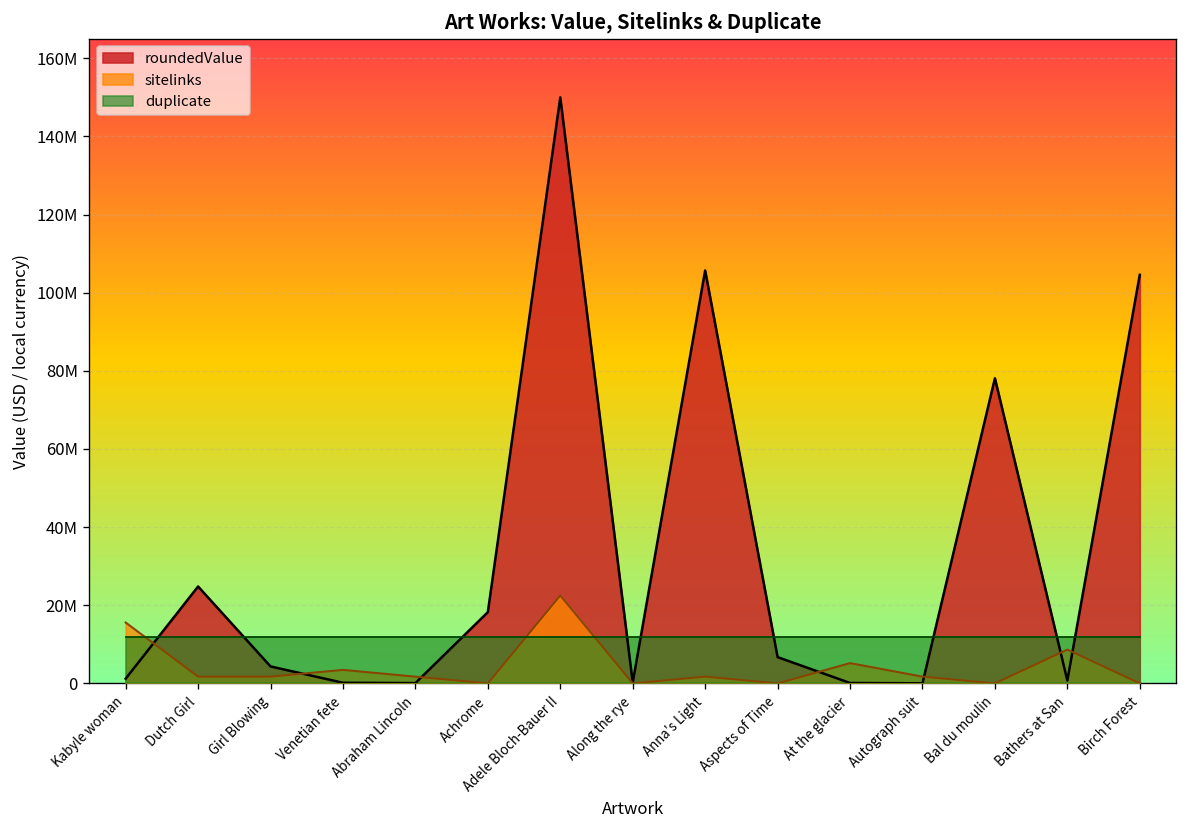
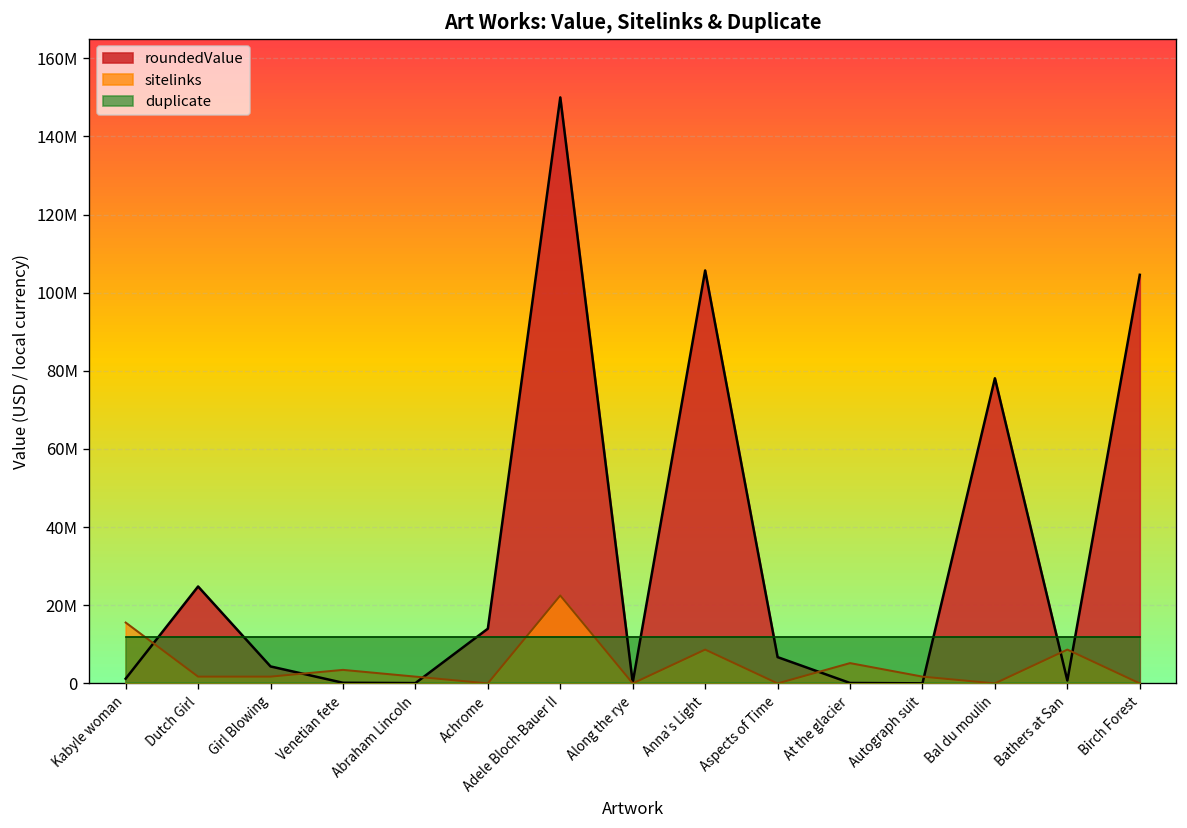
  {
    "roundedValue": {
      "Kabyle woman": 1000000,
      "Dutch Girl": 25000000,
      "Girl Blowing": 4000000,
      "Venetian fete": 0,
      "Abraham Lincoln": 0,
-     "Achrome": 18000000,
+     "Achrome": 14000000,
      "Adele Bloch-Bauer II": 150000000,
      "Anna's Light": 106000000,
      "Aspects of Time": 7000000,
      "At the glacier": 0,
      "Autograph suit": 0,
      "Bal du moulin": 78000000,
      "Bathers at San": 1000000,
      "Birch Forest": 105000000
    },
    "sitelinks": {
      "Kabyle woman": 16000000,
      "Dutch Girl": 2000000,
      "Girl Blowing": 2000000,
      "Venetian fete": 3000000,
      "Abraham Lincoln": 2000000,
      "Achrome": 0,
      "Adele Bloch-Bauer II": 23000000,
-     "Anna's Light": 2000000,
+     "Anna's Light": 9000000,
      "Aspects of Time": 0,
      "At the glacier": 5000000,
      "Autograph suit": 2000000,
      "Bal du moulin": 0,
      "Bathers at San": 9000000,
      "Birch Forest": 0
    },
    "duplicate": {
      "Kabyle woman": 12000000,
      "Dutch Girl": 12000000,
      "Girl Blowing": 12000000,
      "Venetian fete": 12000000,
      "Abraham Lincoln": 12000000,
      "Achrome": 12000000,
      "Adele Bloch-Bauer II": 12000000,
      "Along the rye": 12000000,
      "Anna's Light": 12000000,
      "Aspects of Time": 12000000,
      "At the glacier": 12000000,
      "Autograph suit": 12000000,
      "Bal du moulin": 12000000,
      "Bathers at San": 12000000,
      "Birch Forest": 12000000
    }
  }
